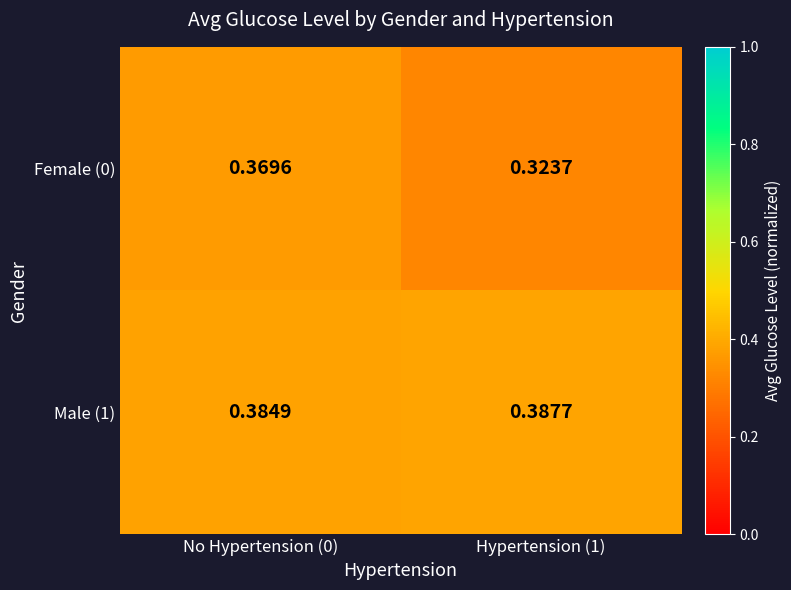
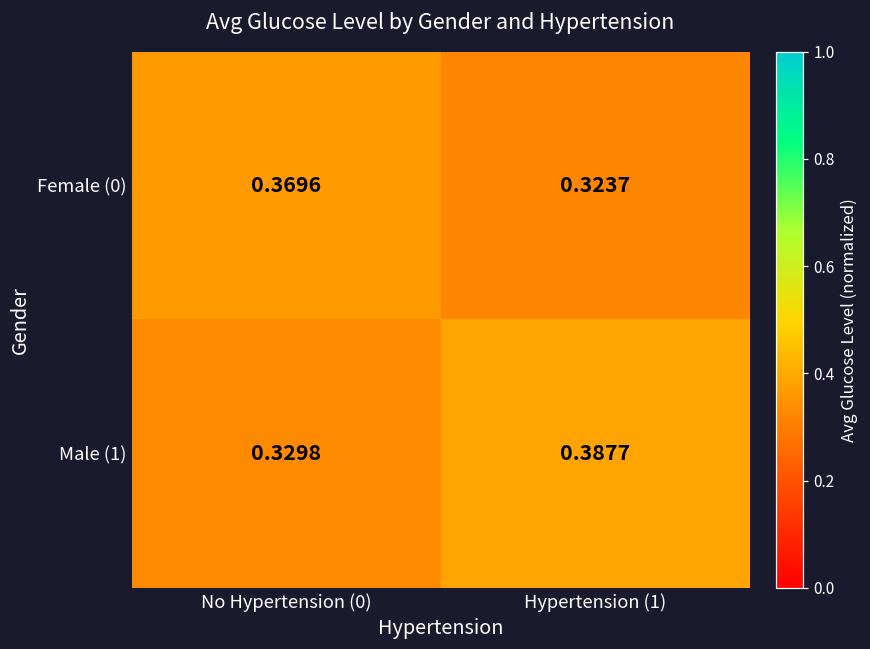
  {
    "Female (0)": {
      "No Hypertension (0)": 0.3696,
      "Hypertension (1)": 0.3237
    },
    "Male (1)": {
-     "No Hypertension (0)": 0.3849,
+     "No Hypertension (0)": 0.3298,
      "Hypertension (1)": 0.3877
    }
  }
